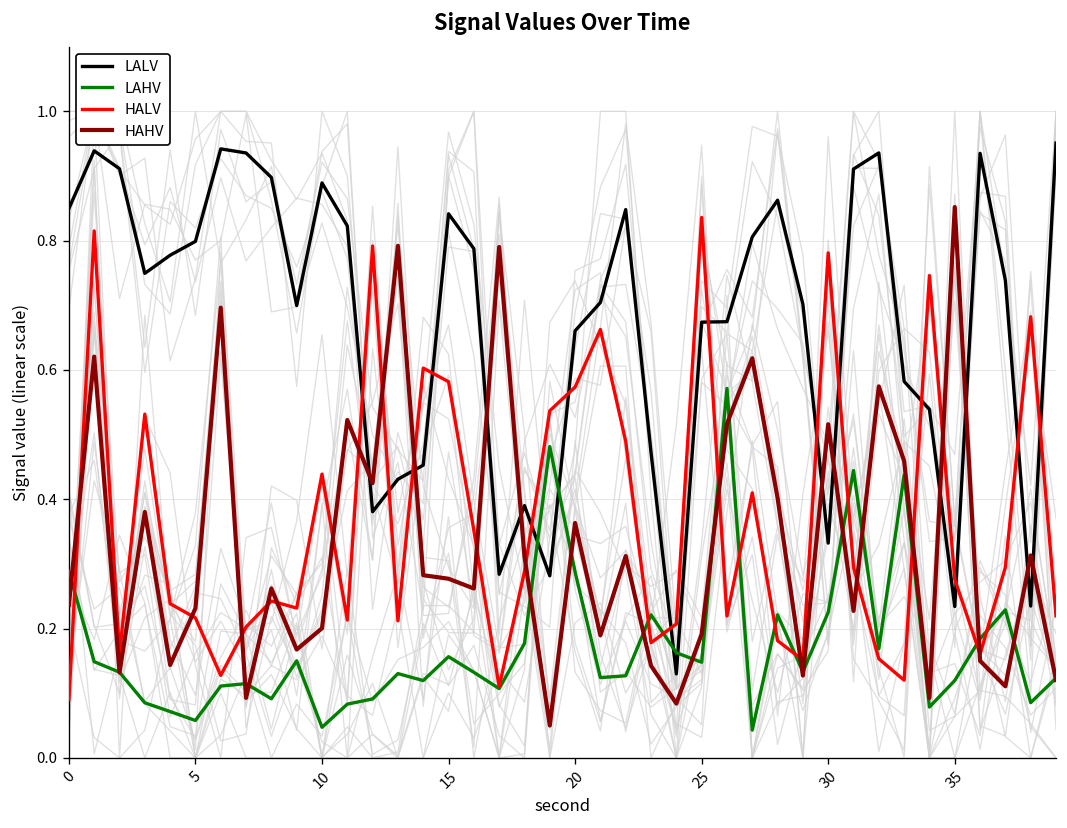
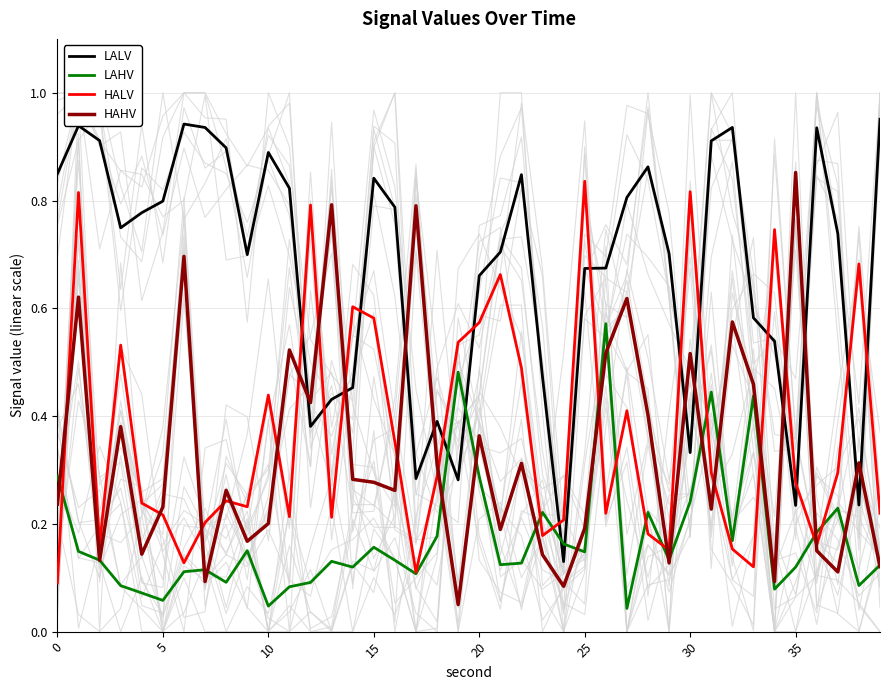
  {
    "LALV": {
      "0": 0.85,
      "5": 0.80,
      "10": 0.89,
      "15": 0.84,
      "20": 0.66,
      "35": 0.23
    },
    "LAHV": {
      "0": 0.29,
      "5": 0.06,
      "10": 0.05,
      "15": 0.16,
      "20": 0.29,
-     "30": 0.23,
+     "30": 0.24,
      "35": 0.12
    },
    "HALV": {
      "5": 0.22,
      "10": 0.44,
      "15": 0.58,
      "20": 0.57,
      "25": 0.84,
-     "30": 0.78
+     "30": 0.82
    },
    "HAHV": {
      "5": 0.23,
      "10": 0.20,
      "15": 0.28,
      "20": 0.36,
      "35": 0.85
    }
  }
